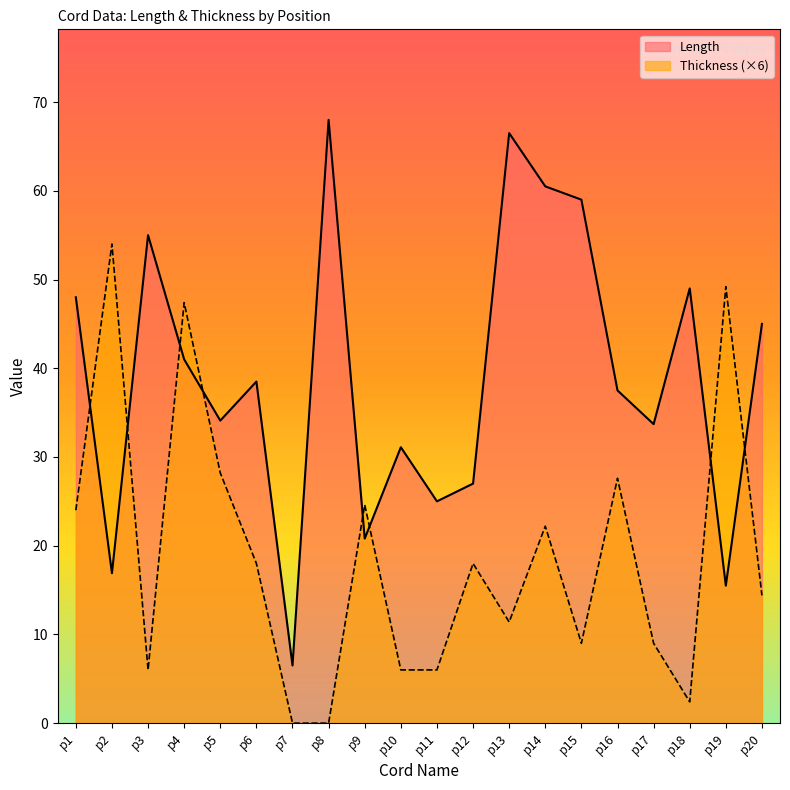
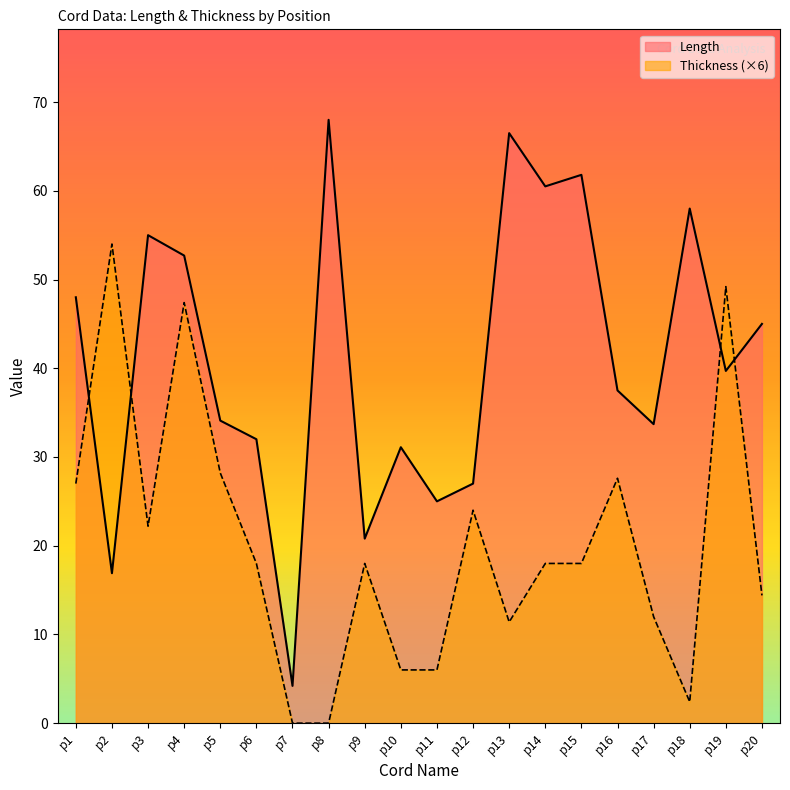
  {
    "Length": {
      "p1": 48,
      "p2": 17,
      "p3": 55,
-     "p4": 41,
+     "p4": 53,
      "p5": 34,
-     "p6": 39,
-     "p7": 7,
+     "p6": 32,
+     "p7": 4,
      "p8": 68,
      "p9": 21,
      "p10": 31,
      "p11": 25,
      "p12": 27,
      "p13": 67,
      "p14": 61,
-     "p15": 59,
+     "p15": 62,
      "p16": 38,
      "p17": 34,
-     "p18": 49,
-     "p19": 16,
+     "p18": 58,
+     "p19": 40,
      "p20": 45
    },
    "Thickness (×6)": {
-     "p1": 24,
+     "p1": 27,
      "p2": 54,
-     "p3": 6,
+     "p3": 22,
      "p4": 47,
      "p5": 28,
      "p6": 18,
      "p7": 0,
      "p8": 0,
-     "p9": 25,
+     "p9": 18,
      "p10": 6,
      "p11": 6,
-     "p12": 18,
+     "p12": 24,
      "p13": 11,
-     "p14": 22,
-     "p15": 9,
+     "p14": 18,
+     "p15": 18,
      "p16": 28,
-     "p17": 9,
+     "p17": 12,
      "p18": 2,
      "p19": 49,
      "p20": 14
    }
  }
